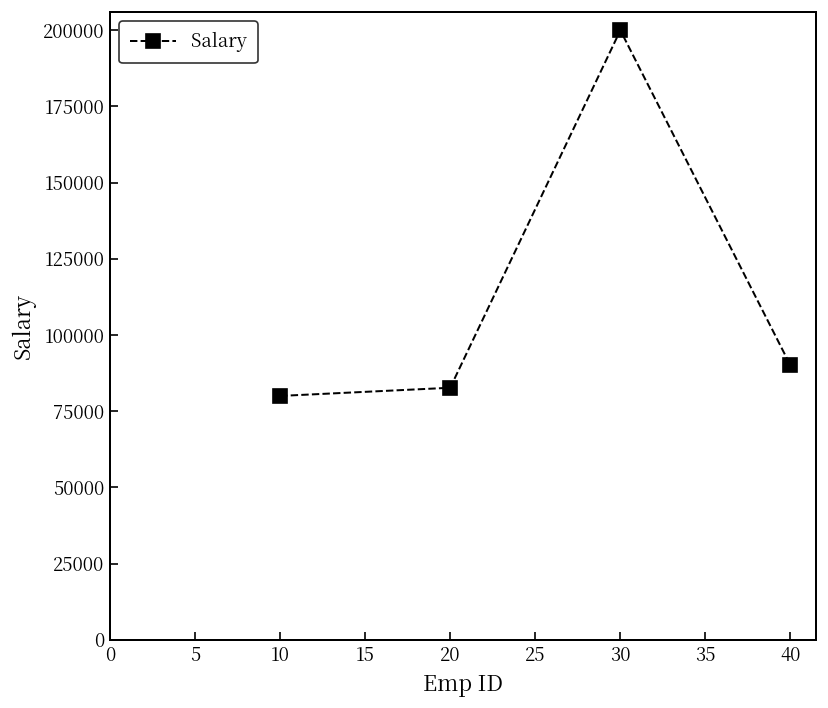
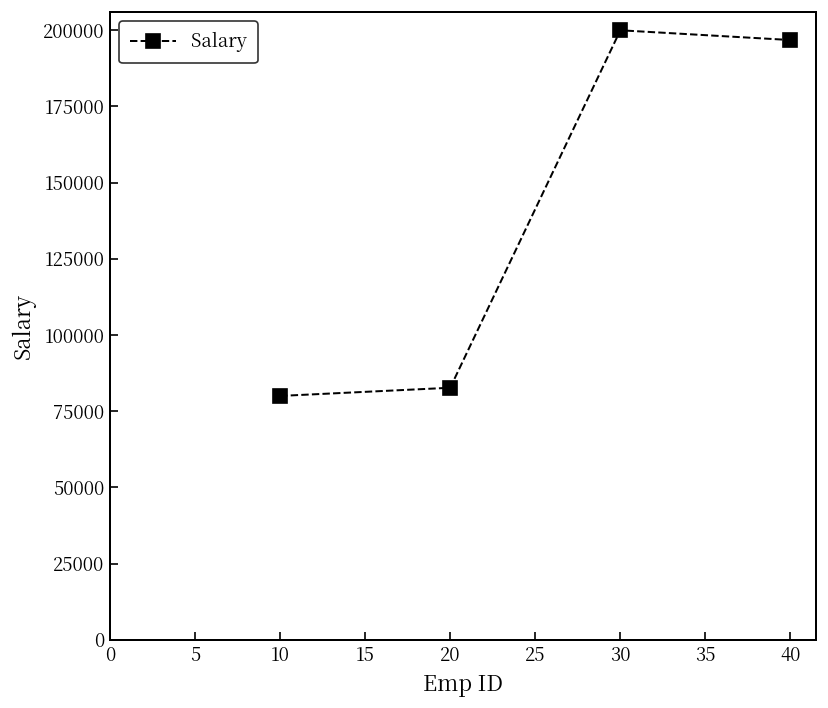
  {
    "10": 80000,
    "20": 83000,
    "30": 200000,
-   "40": 90000
+   "40": 197000
  }
